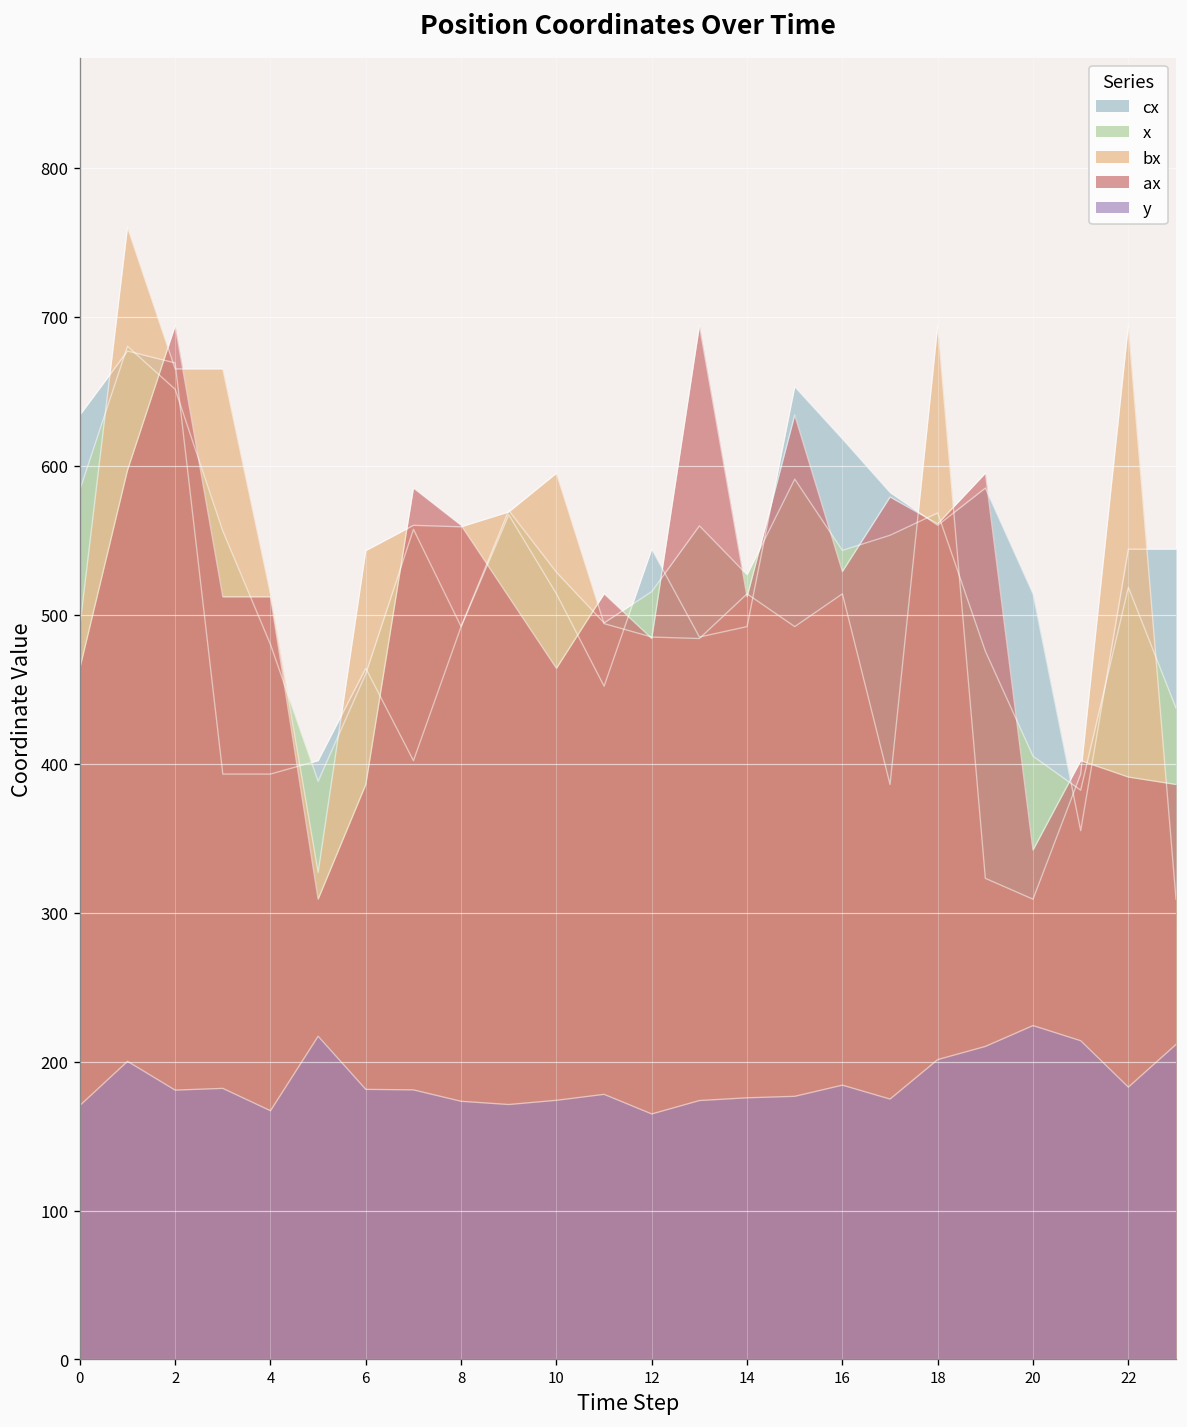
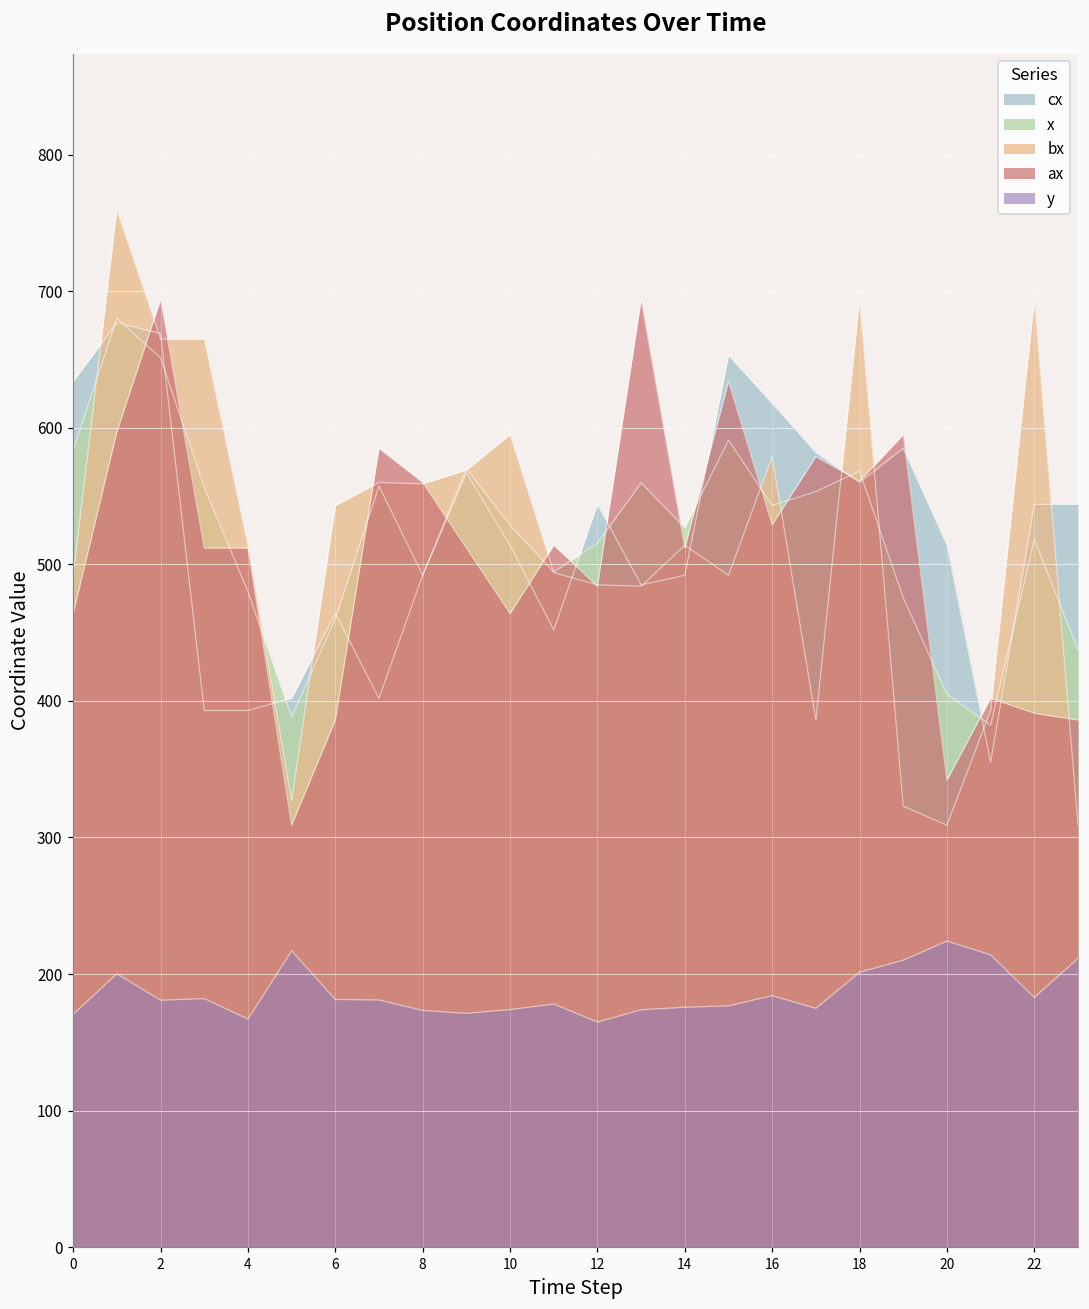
  {
    "bx": {
      "0": 492,
      "2": 665,
      "6": 543,
      "10": 595,
-     "16": 514,
+     "16": 579,
      "18": 694,
      "20": 309,
      "22": 694
    },
    "ax": {
      "0": 464,
      "2": 694,
      "6": 386,
      "10": 464,
      "16": 529,
      "20": 342,
      "22": 391
    }
  }
